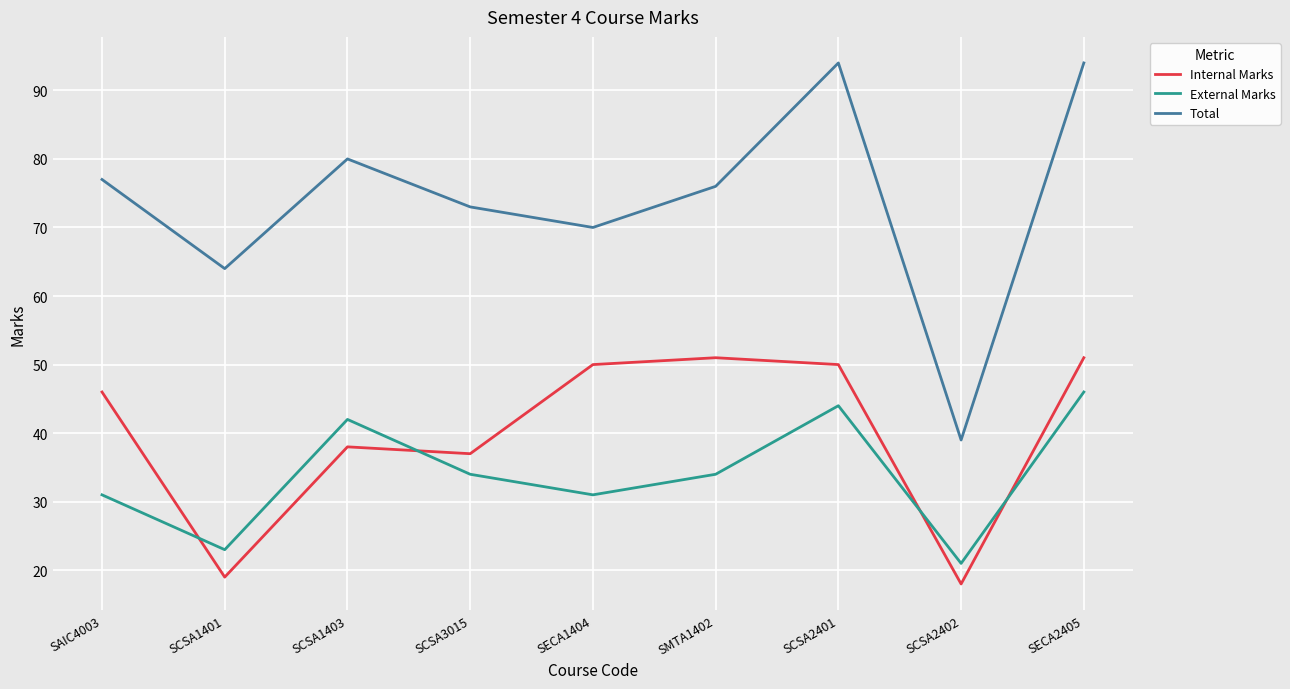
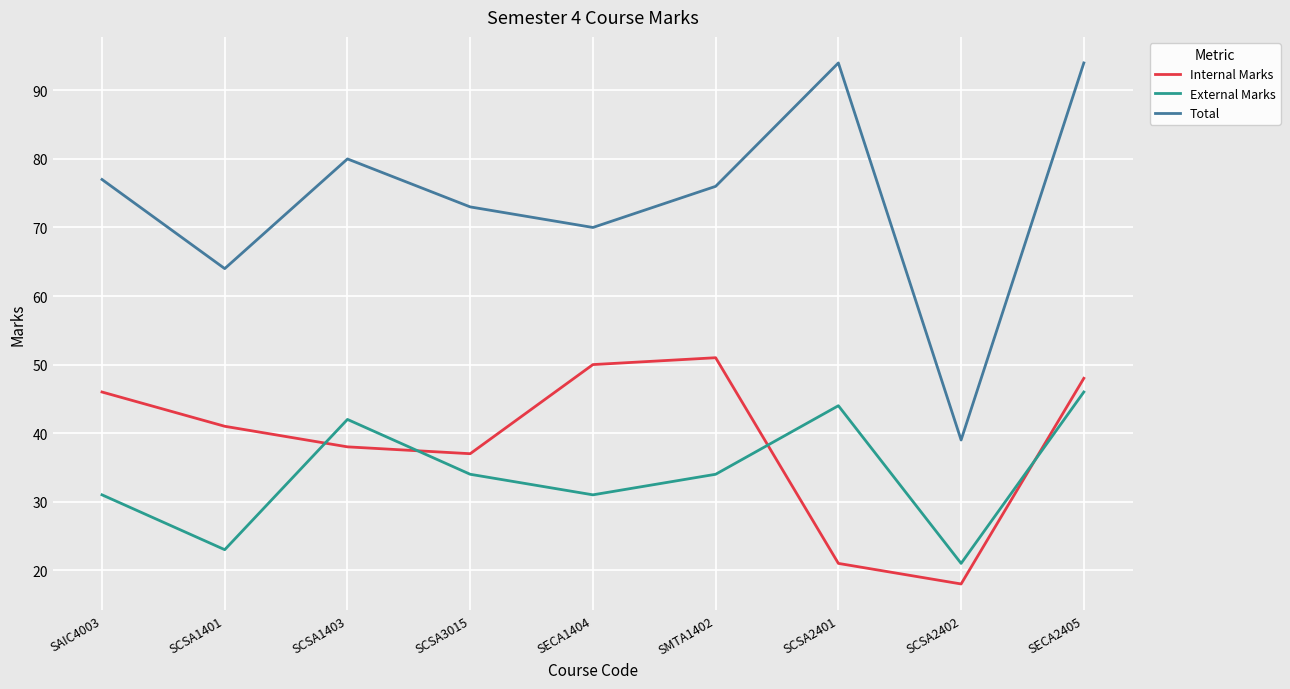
  {
    "Internal Marks": {
      "SAIC4003": 46,
-     "SCSA1401": 19,
+     "SCSA1401": 41,
      "SCSA1403": 38,
      "SCSA3015": 37,
      "SECA1404": 50,
      "SMTA1402": 51,
-     "SCSA2401": 50,
+     "SCSA2401": 21,
      "SCSA2402": 18,
-     "SECA2405": 51
+     "SECA2405": 48
    }
  }
